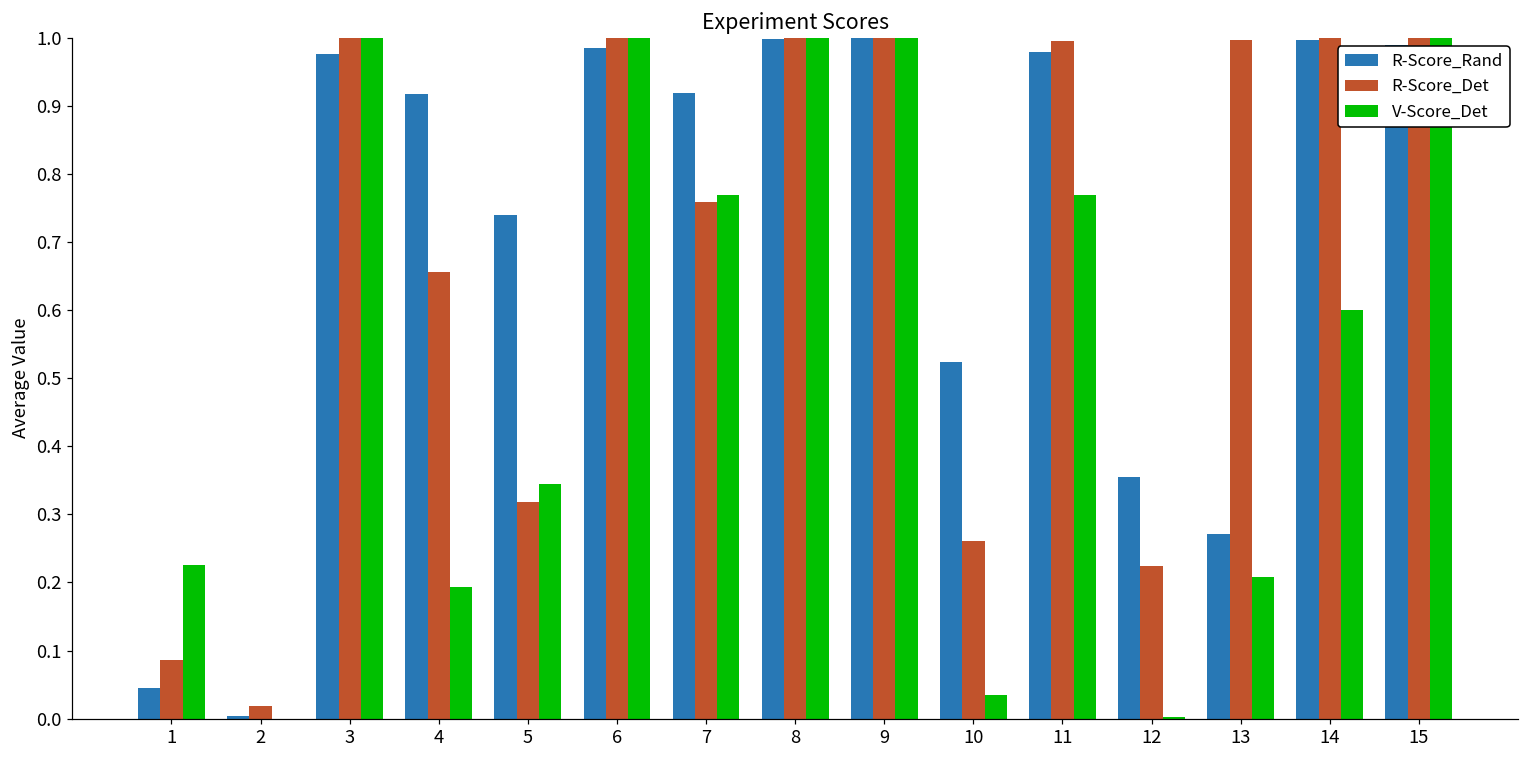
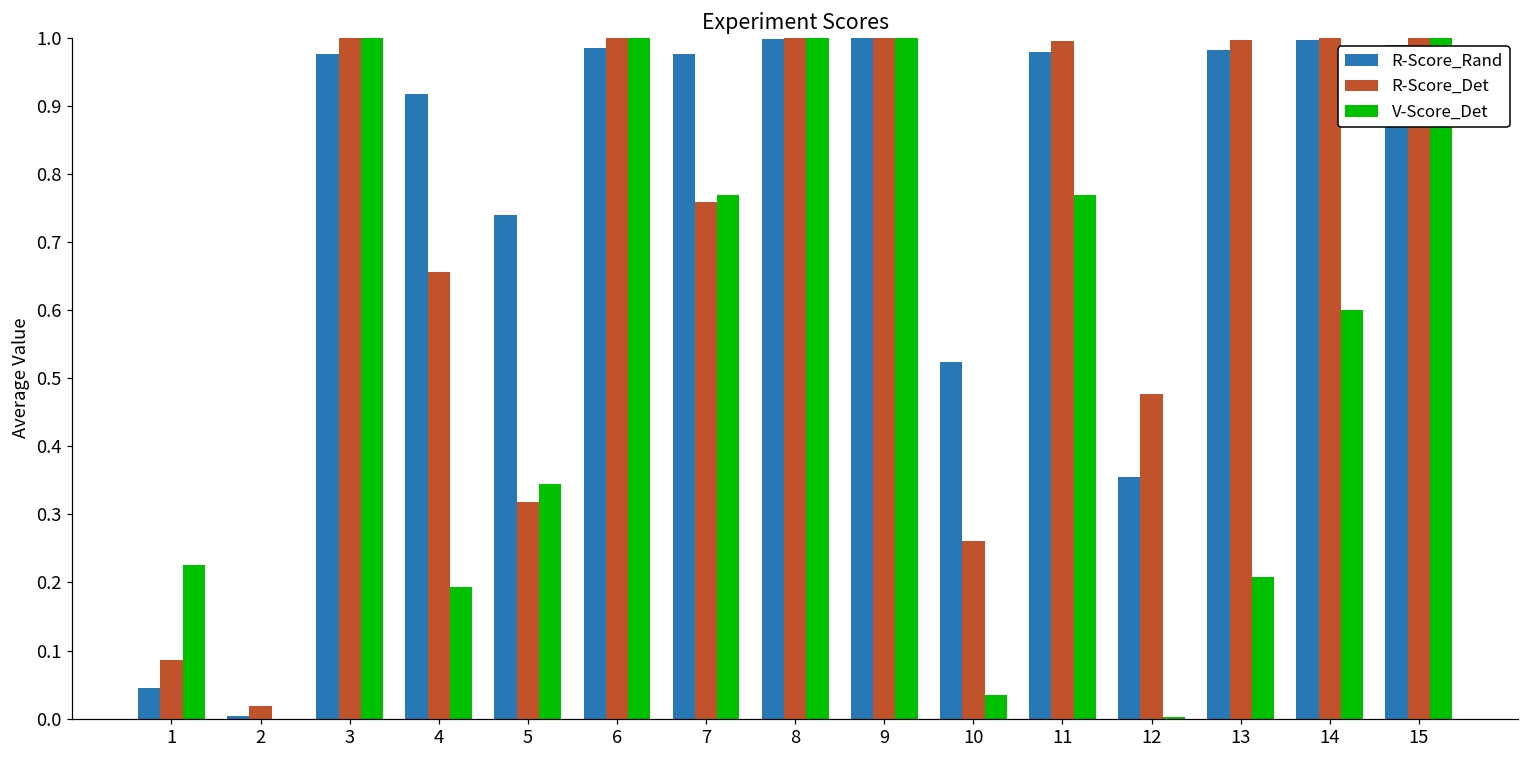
  {
    "R-Score_Rand": {
      "1": 0.05,
      "2": 0.00,
      "3": 0.98,
      "4": 0.92,
      "5": 0.74,
      "6": 0.98,
-     "7": 0.92,
+     "7": 0.98,
      "8": 1.00,
      "9": 1.00,
      "10": 0.52,
      "11": 0.98,
      "12": 0.35,
-     "13": 0.27,
+     "13": 0.98,
      "14": 1.00,
      "15": 0.99
    },
    "R-Score_Det": {
      "1": 0.09,
      "2": 0.02,
      "3": 1.00,
      "4": 0.66,
      "5": 0.32,
      "6": 1.00,
      "7": 0.76,
      "8": 1.00,
      "9": 1.00,
      "10": 0.26,
      "11": 1.00,
-     "12": 0.22,
+     "12": 0.48,
      "13": 1.00,
      "14": 1.00,
      "15": 1.00
    },
    "V-Score_Det": {
      "1": 0.23,
      "3": 1.00,
      "4": 0.19,
      "5": 0.34,
      "6": 1.00,
      "7": 0.77,
      "8": 1.00,
      "9": 1.00,
      "10": 0.04,
      "11": 0.77,
      "13": 0.21,
      "14": 0.60,
      "15": 1.00
    }
  }
